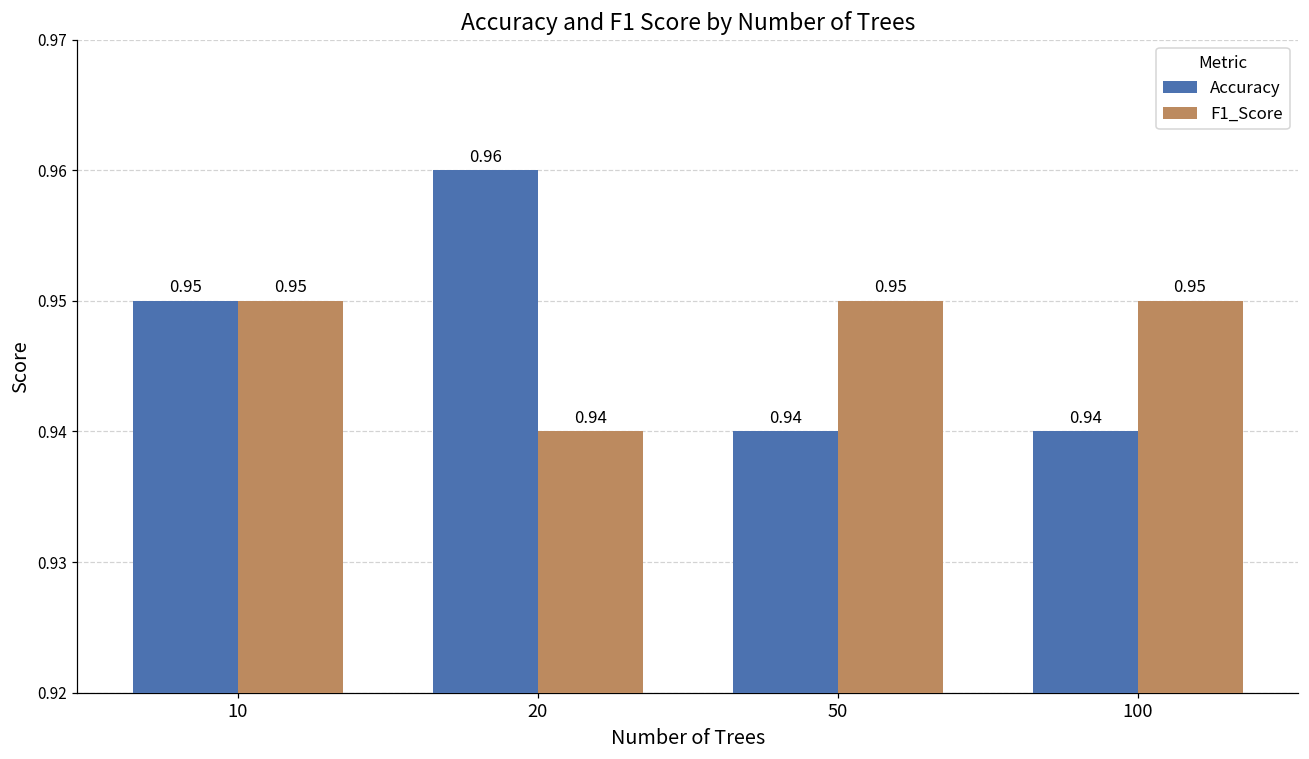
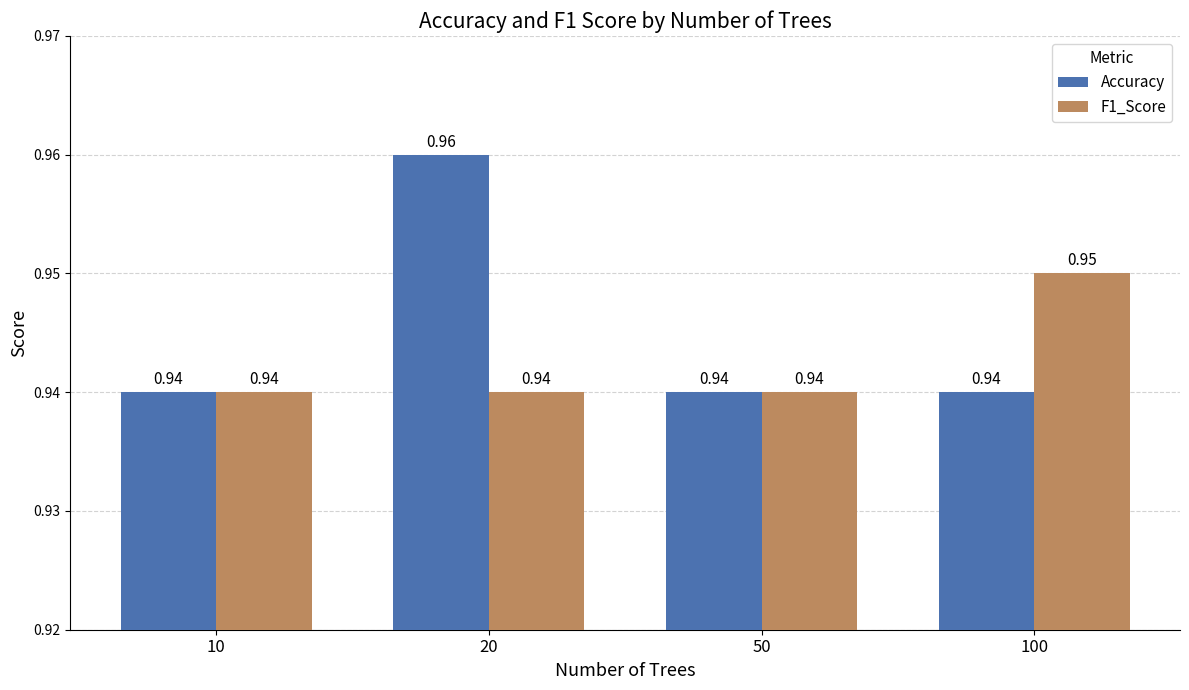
  {
    "Accuracy": {
-     "10": 0.95,
+     "10": 0.94,
      "20": 0.96,
      "50": 0.94,
      "100": 0.94
    },
    "F1_Score": {
-     "10": 0.95,
+     "10": 0.94,
      "20": 0.94,
-     "50": 0.95,
+     "50": 0.94,
      "100": 0.95
    }
  }
